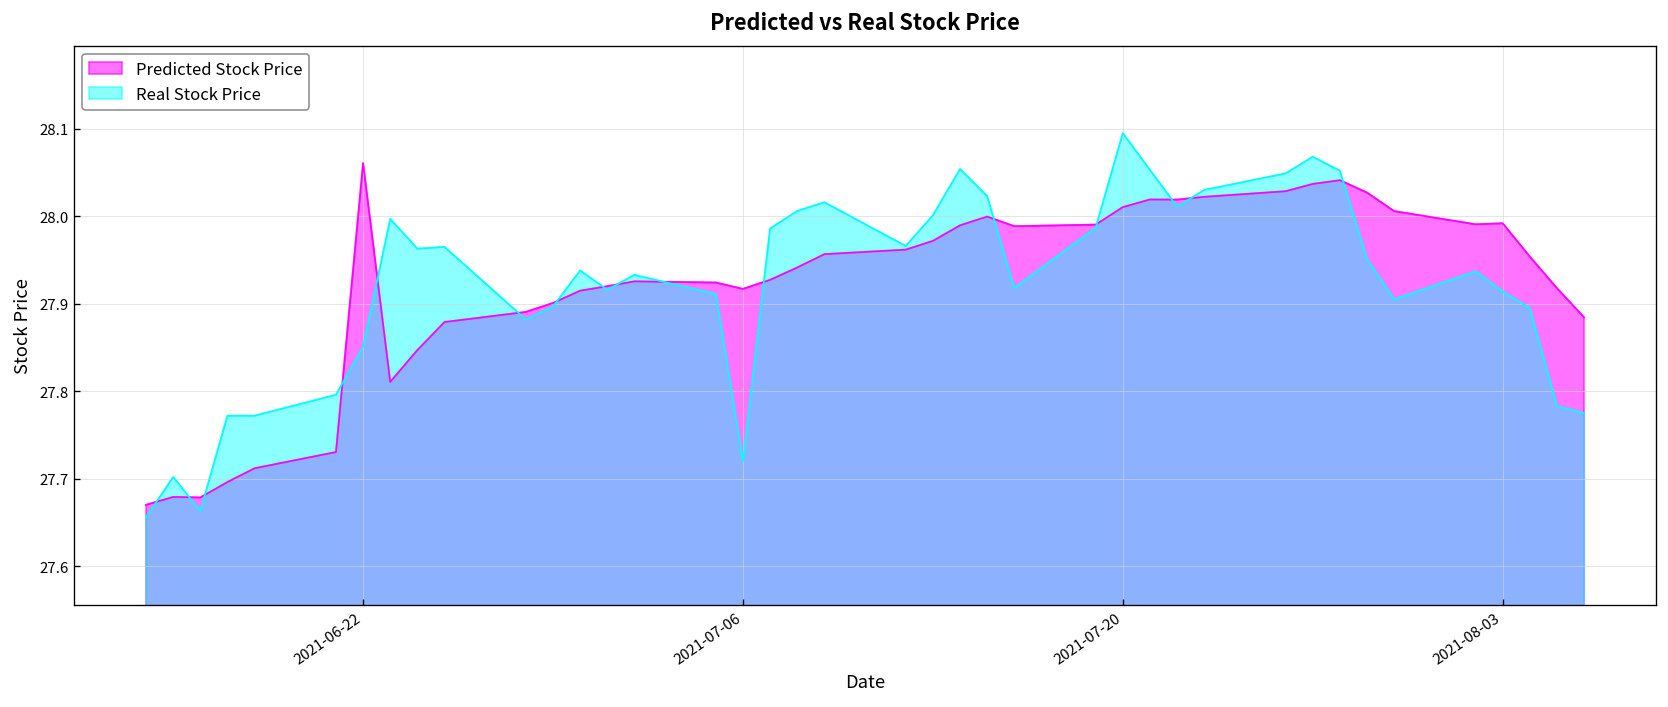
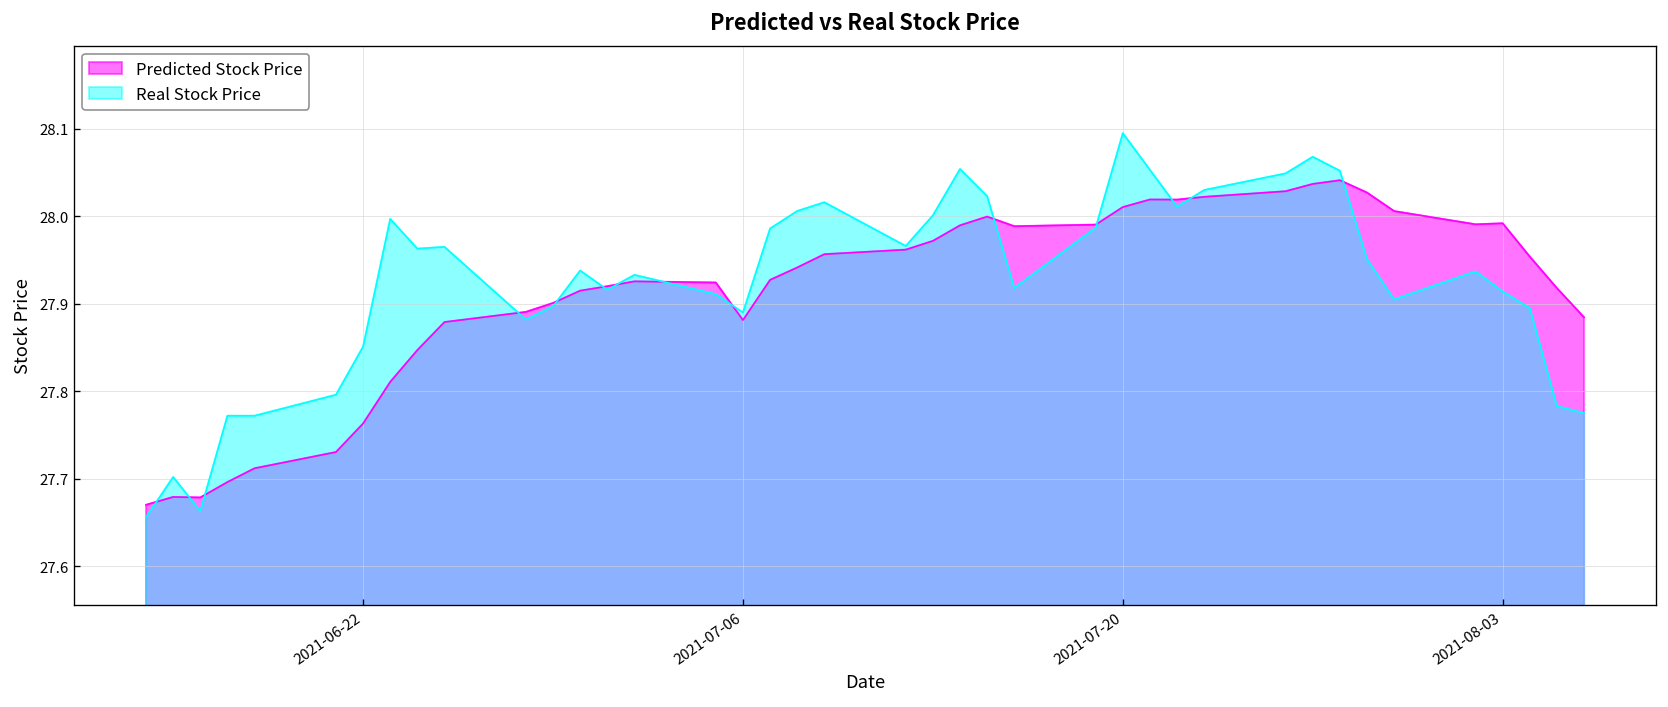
  {
    "Predicted Stock Price": {
-     "2021-06-22": 28.06,
-     "2021-07-06": 27.92,
+     "2021-06-22": 27.76,
+     "2021-07-06": 27.88,
      "2021-07-20": 28.01,
      "2021-08-03": 27.99
    },
    "Real Stock Price": {
      "2021-06-22": 27.85,
-     "2021-07-06": 27.72,
+     "2021-07-06": 27.89,
      "2021-07-20": 28.10,
      "2021-08-03": 27.91
    }
  }
